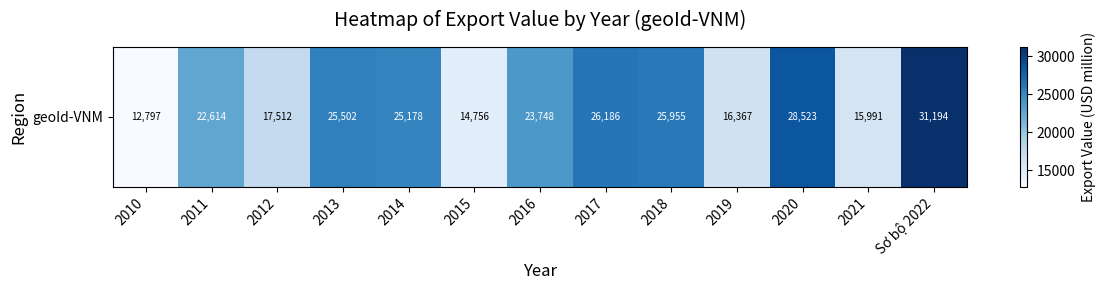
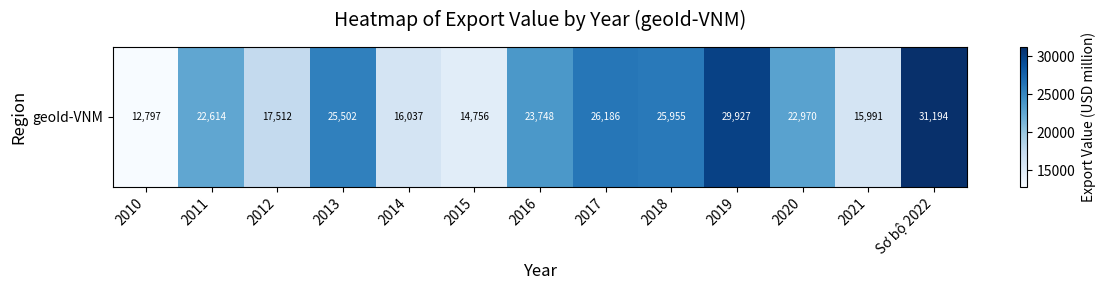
  {
    "geoId-VNM": {
      "2010": "12,797",
      "2011": "22,614",
      "2012": "17,512",
      "2013": "25,502",
-     "2014": "25,178",
+     "2014": "16,037",
      "2015": "14,756",
      "2016": "23,748",
      "2017": "26,186",
      "2018": "25,955",
-     "2019": "16,367",
-     "2020": "28,523",
+     "2019": "29,927",
+     "2020": "22,970",
      "2021": "15,991",
      "Sơ bộ 2022": "31,194"
    }
  }
